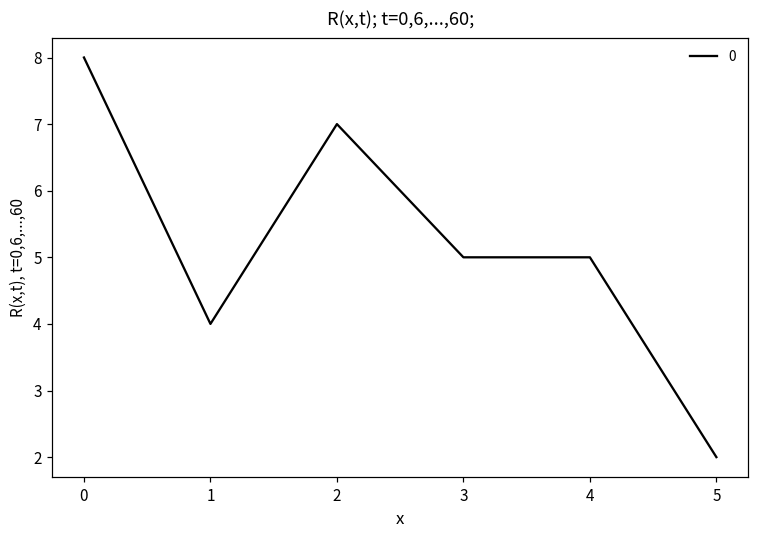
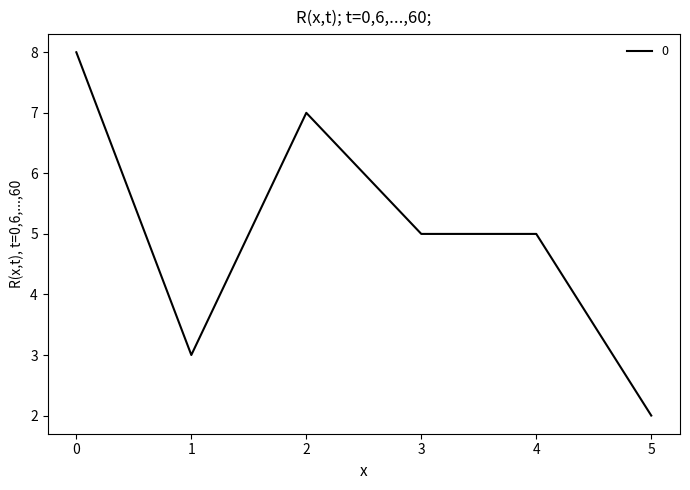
  {
    "0": 8,
-   "1": 4,
+   "1": 3,
    "2": 7,
    "3": 5,
    "4": 5,
    "5": 2
  }
